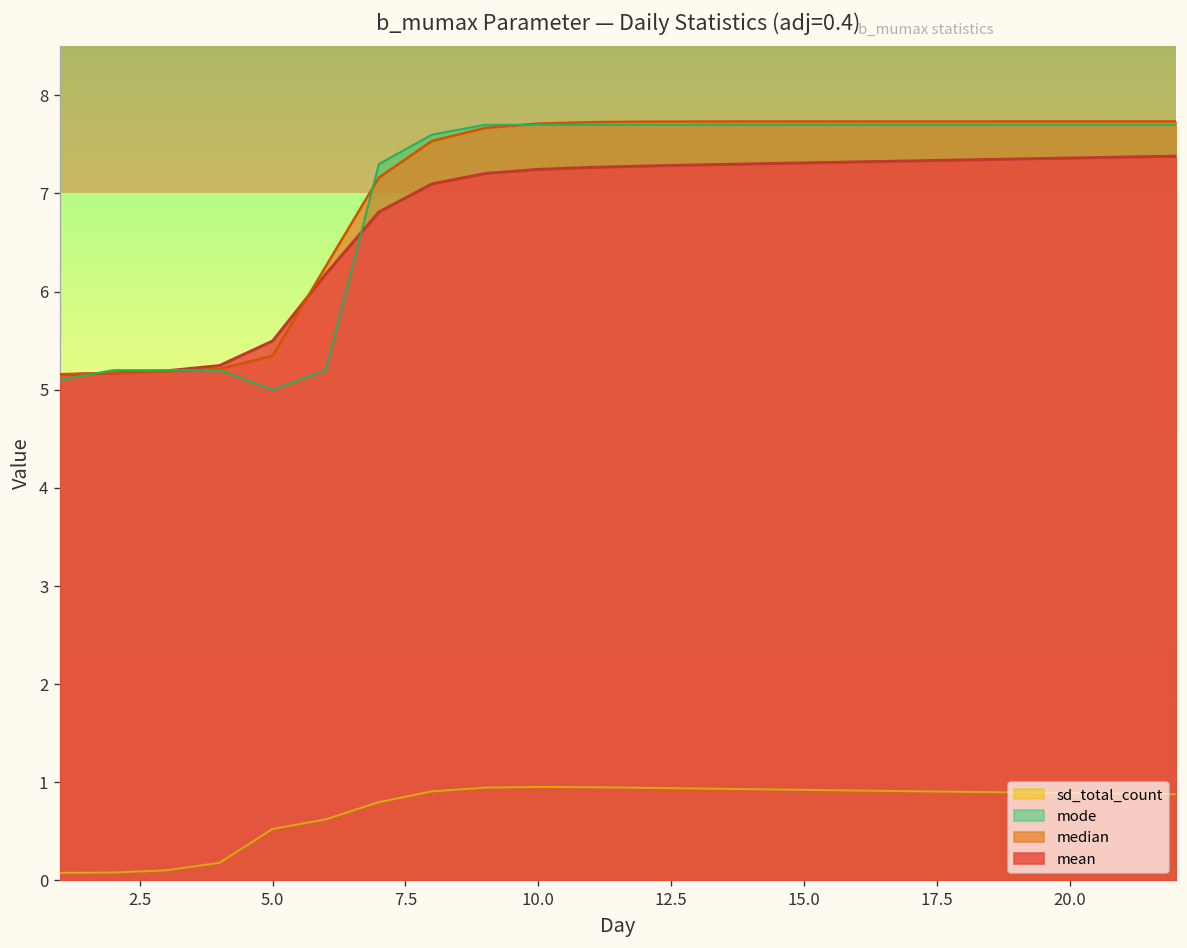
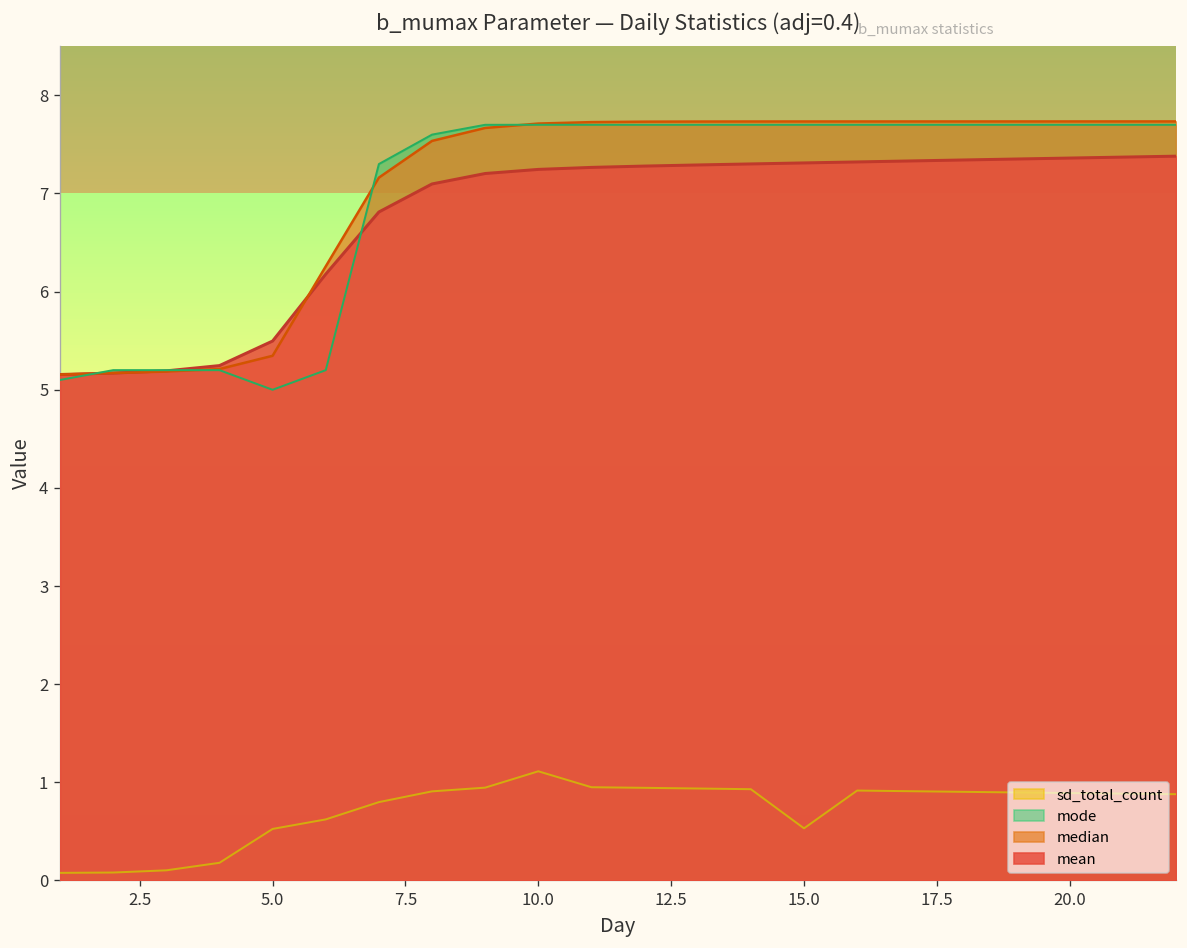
  {
    "sd_total_count": {
      "5.0": 0.5,
-     "10.0": 1.0,
-     "15.0": 0.9
+     "10.0": 1.1,
+     "15.0": 0.5
    },
    "mode": {
      "5.0": 5.0,
      "15.0": 7.7,
      "20.0": 7.7
    }
  }
